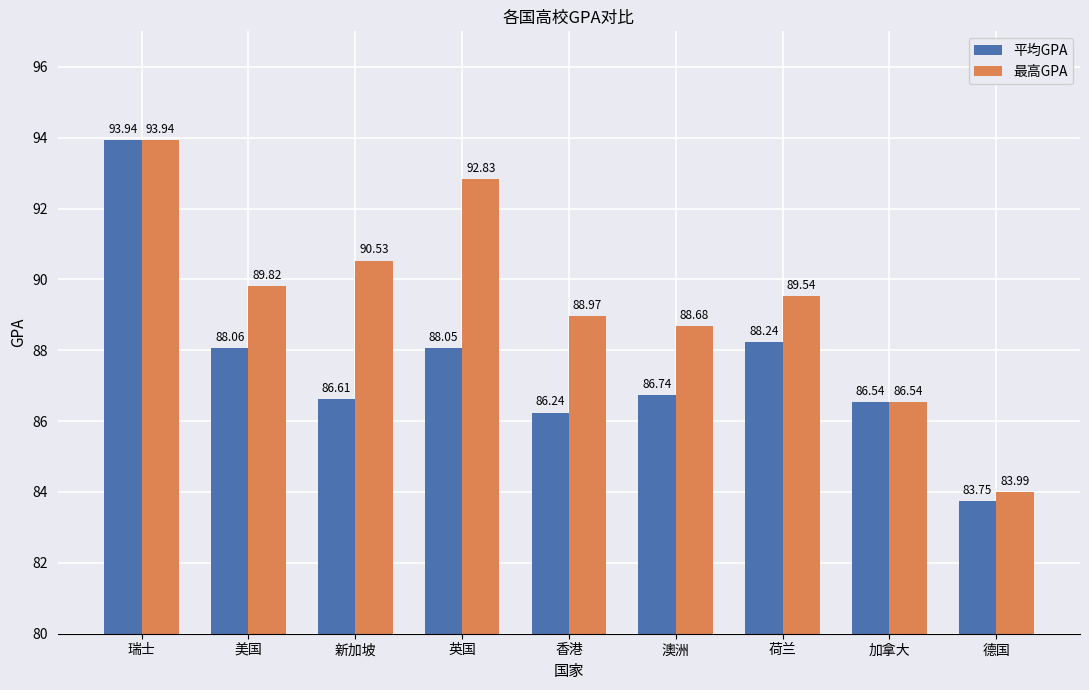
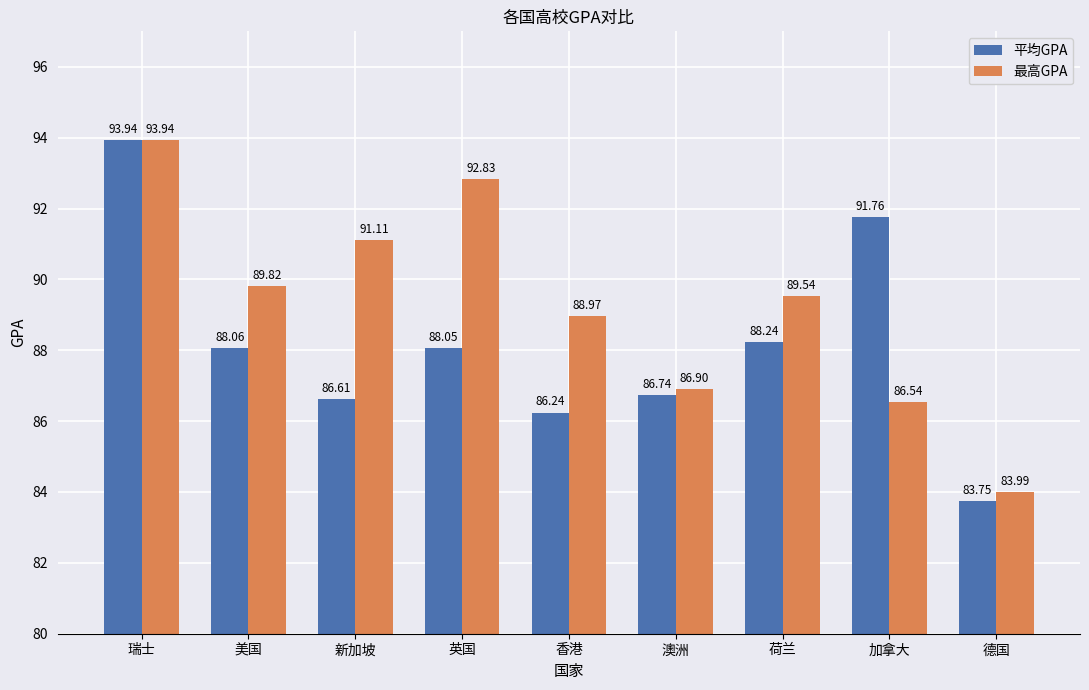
  {
    "平均GPA": {
      "瑞士": 93.94,
      "美国": 88.06,
      "新加坡": 86.61,
      "英国": 88.05,
      "香港": 86.24,
      "澳洲": 86.74,
      "荷兰": 88.24,
-     "加拿大": 86.54,
+     "加拿大": 91.76,
      "德国": 83.75
    },
    "最高GPA": {
      "瑞士": 93.94,
      "美国": 89.82,
-     "新加坡": 90.53,
+     "新加坡": 91.11,
      "英国": 92.83,
      "香港": 88.97,
-     "澳洲": 88.68,
+     "澳洲": 86.90,
      "荷兰": 89.54,
      "加拿大": 86.54,
      "德国": 83.99
    }
  }
